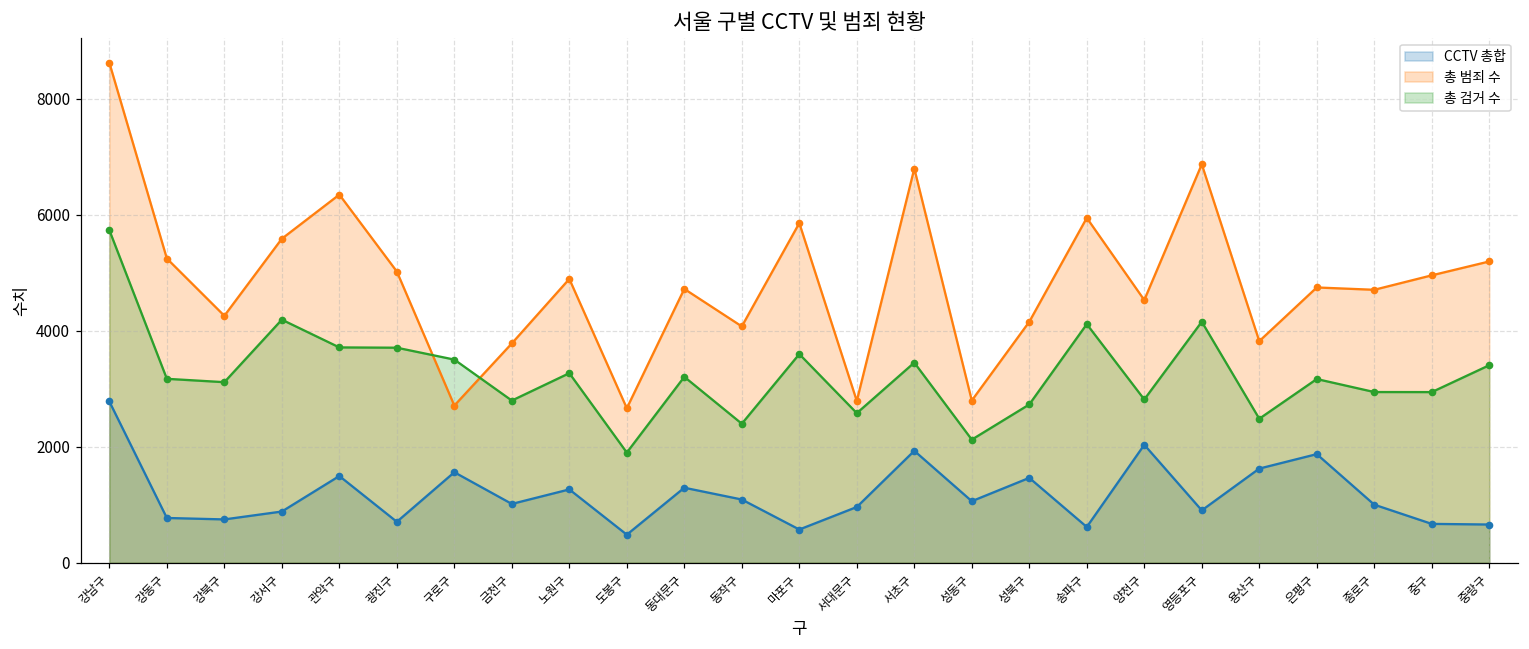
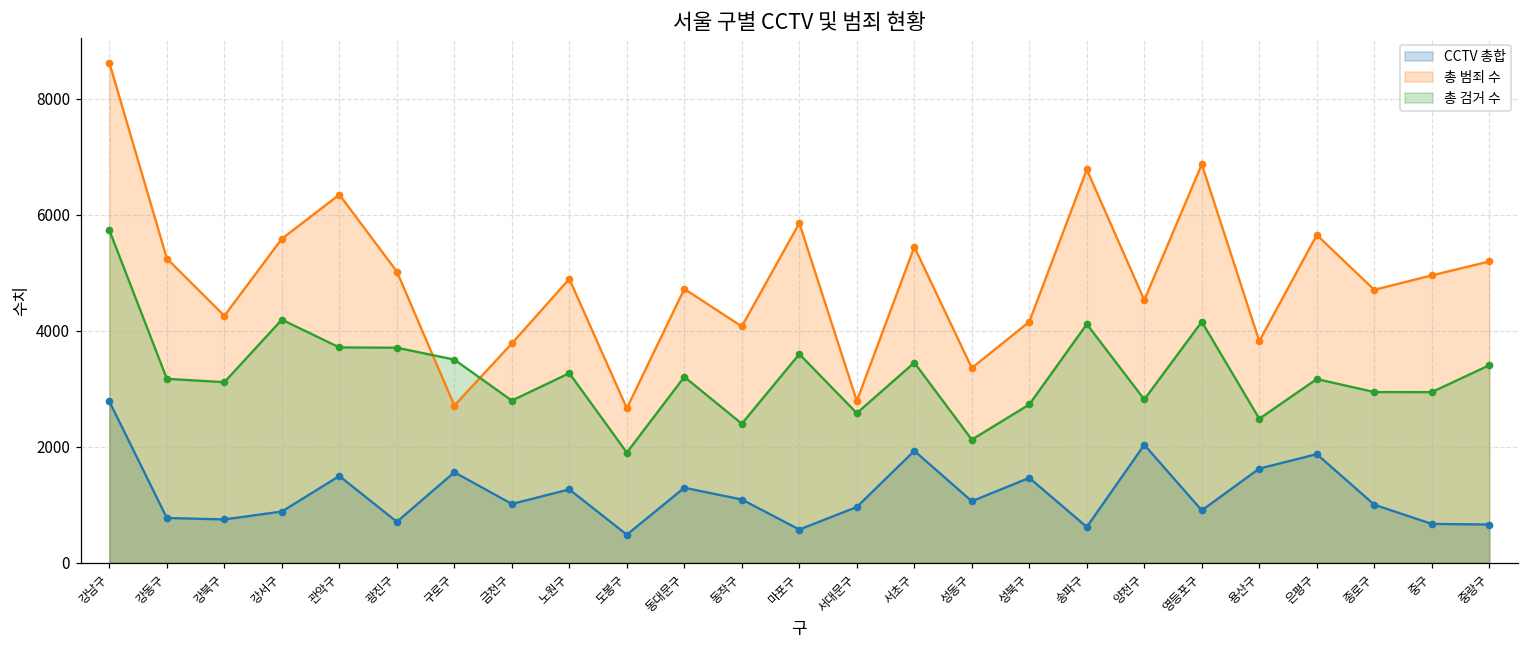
  {
    "총 범죄 수": {
      "강남구": 8600,
      "강동구": 5200,
      "강북구": 4300,
      "강서구": 5600,
      "관악구": 6300,
      "광진구": 5000,
      "구로구": 2700,
      "금천구": 3800,
      "노원구": 4900,
      "도봉구": 2700,
      "동대문구": 4700,
      "동작구": 4100,
      "마포구": 5900,
      "서대문구": 2800,
-     "서초구": 6800,
-     "성동구": 2800,
+     "서초구": 5400,
+     "성동구": 3400,
      "성북구": 4200,
-     "송파구": 5900,
+     "송파구": 6800,
      "양천구": 4500,
      "영등포구": 6900,
      "용산구": 3800,
-     "은평구": 4700,
+     "은평구": 5700,
      "종로구": 4700,
      "중구": 5000,
      "중랑구": 5200
    }
  }
